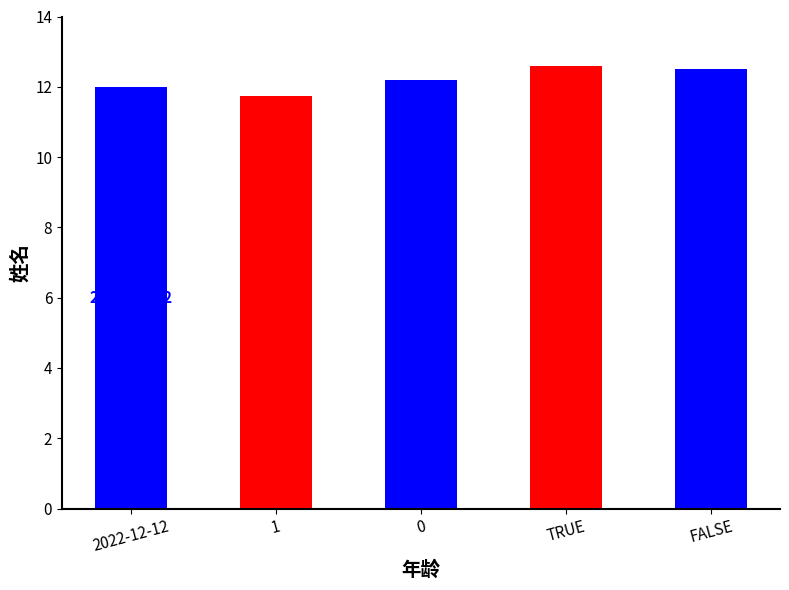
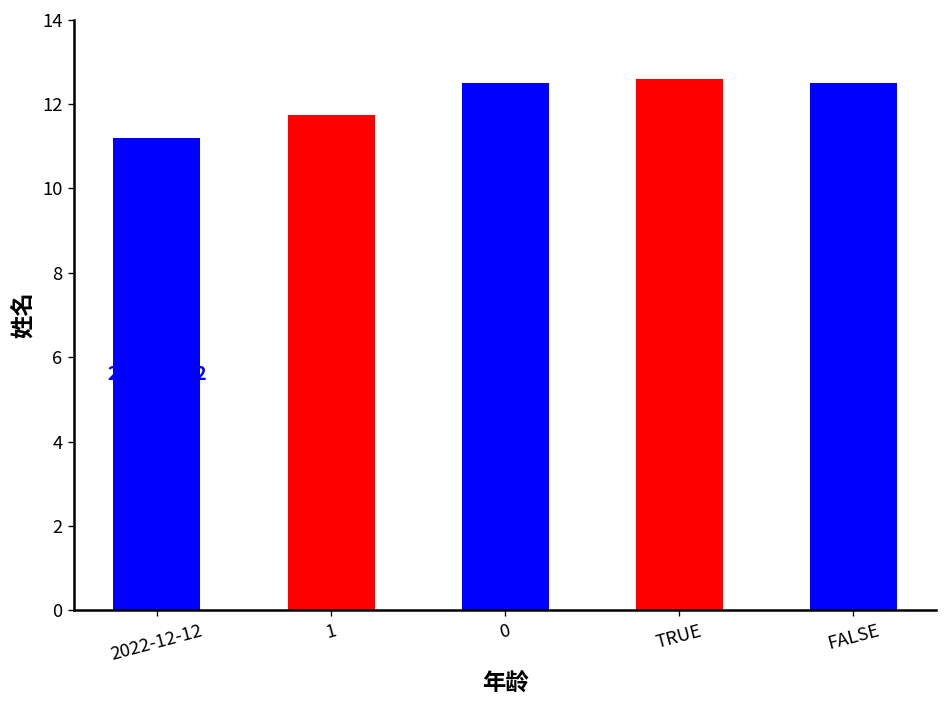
  {
-   "2022-12-12": 12.0,
+   "2022-12-12": 11.2,
    "1": 11.7,
-   "0": 12.2,
+   "0": 12.5,
    "TRUE": 12.6,
    "FALSE": 12.5
  }
